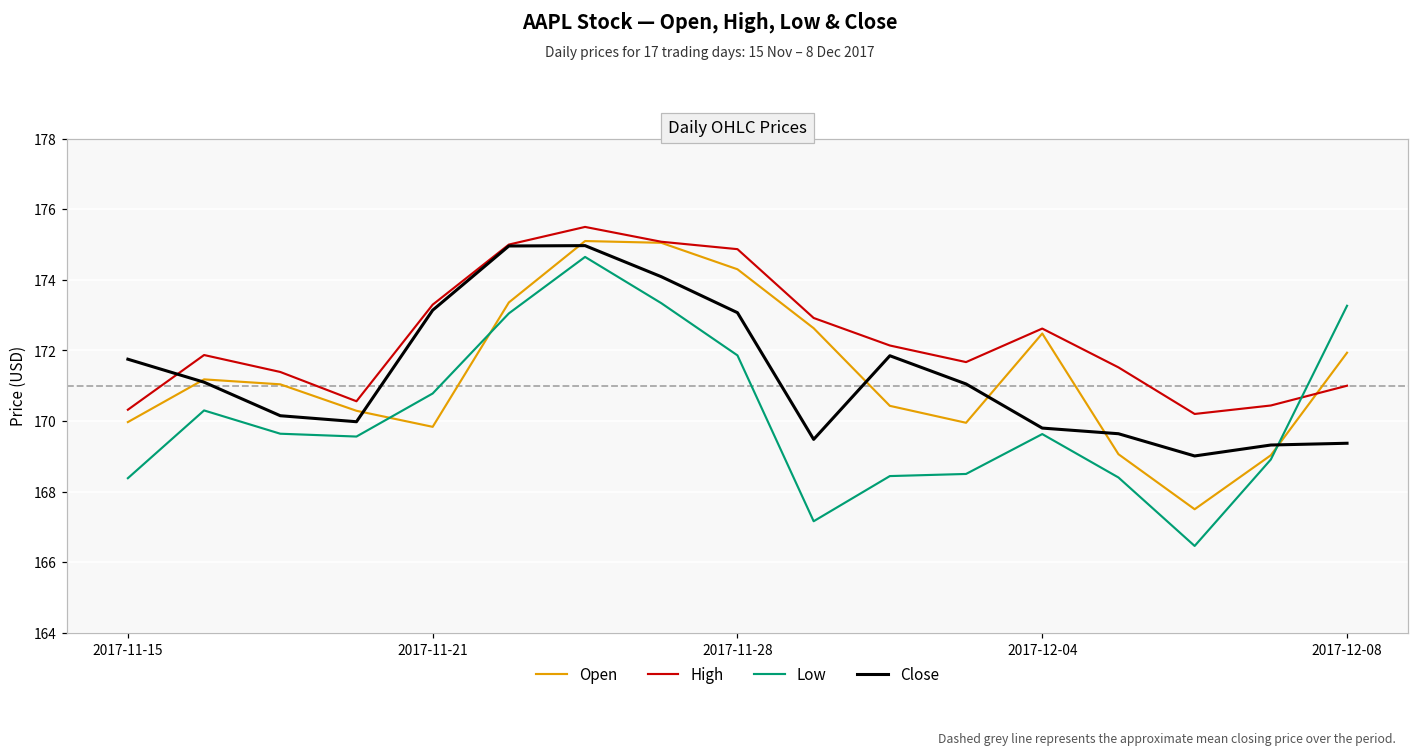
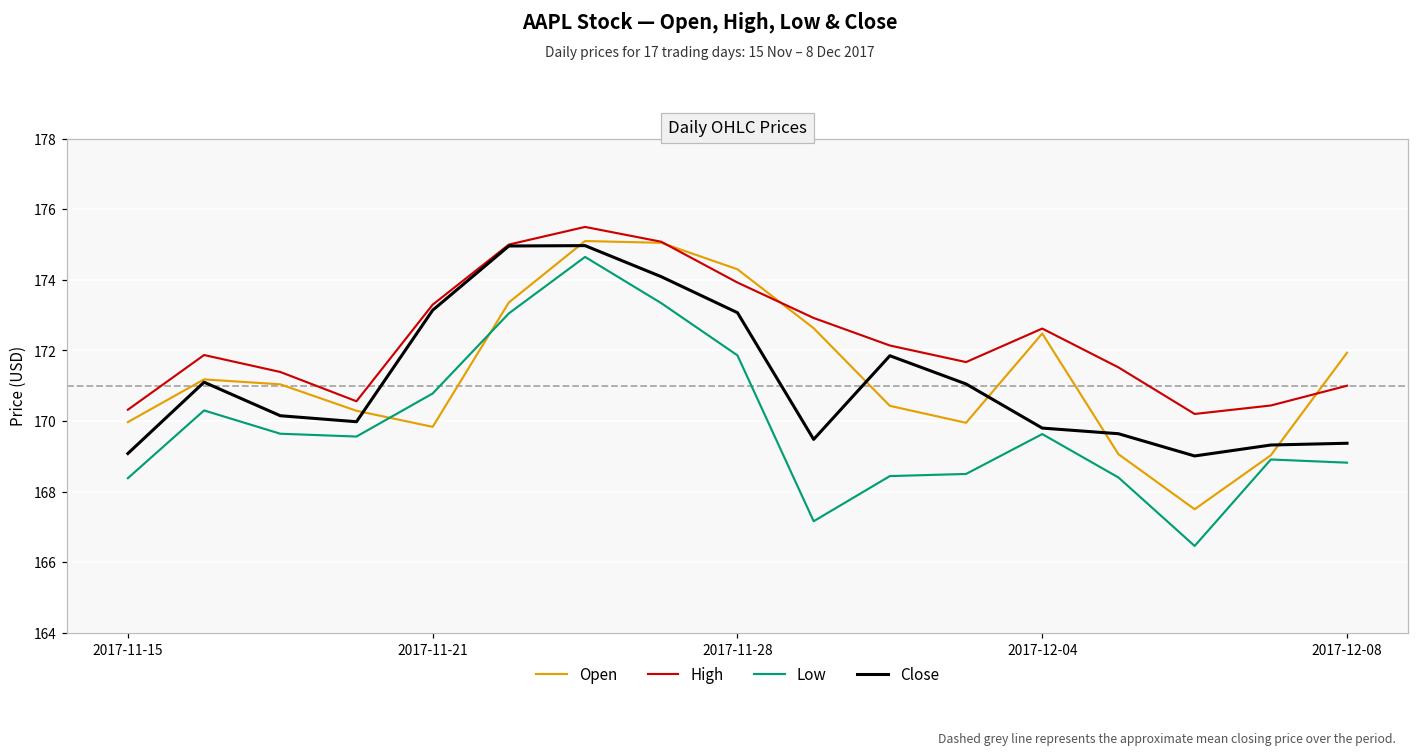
  {
    "Open": {
      "2017-11-15": 170.0,
      "2017-11-21": 169.8,
      "2017-11-28": 174.3,
      "2017-12-04": 172.5,
      "2017-12-08": 171.9
    },
    "High": {
      "2017-11-15": 170.3,
      "2017-11-21": 173.3,
-     "2017-11-28": 174.9,
+     "2017-11-28": 173.9,
      "2017-12-04": 172.6,
      "2017-12-08": 171.0
    },
    "Low": {
      "2017-11-15": 168.4,
      "2017-11-21": 170.8,
      "2017-11-28": 171.9,
      "2017-12-04": 169.6,
-     "2017-12-08": 173.3
+     "2017-12-08": 168.8
    },
    "Close": {
-     "2017-11-15": 171.8,
+     "2017-11-15": 169.1,
      "2017-11-21": 173.1,
      "2017-11-28": 173.1,
      "2017-12-04": 169.8,
      "2017-12-08": 169.4
    }
  }
